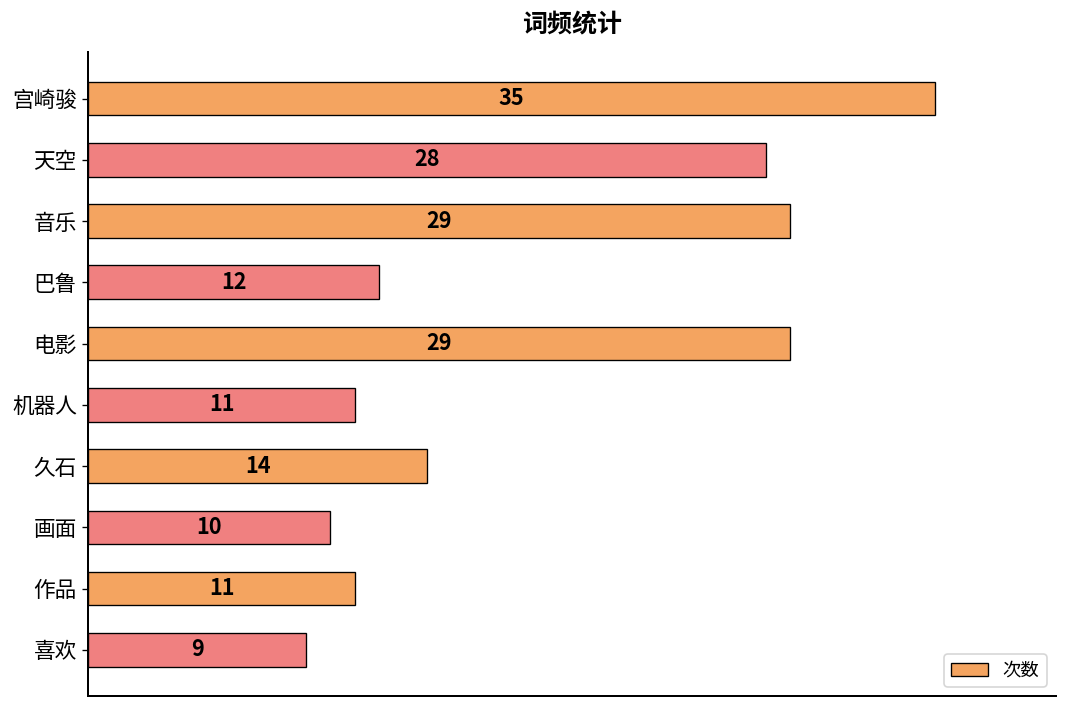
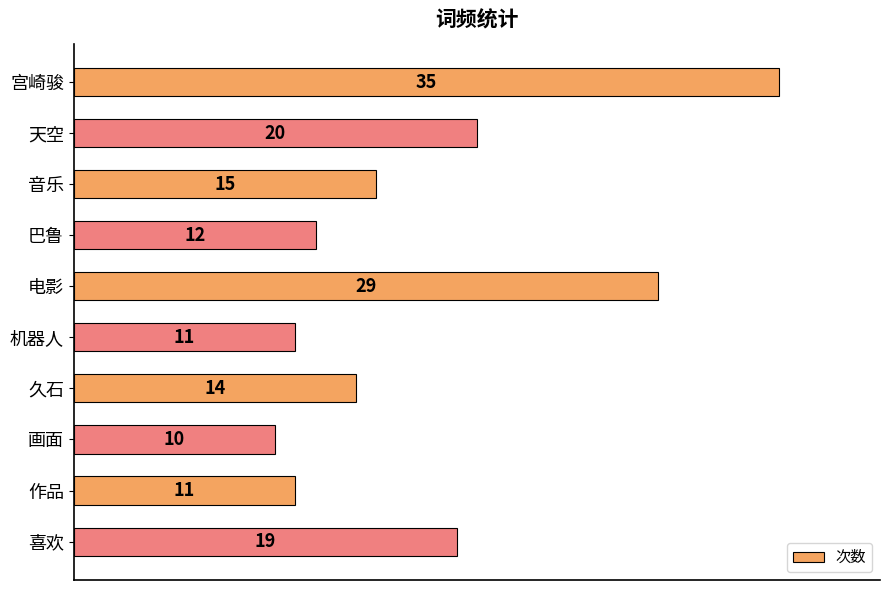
  {
    "宫崎骏": 35,
-   "天空": 28,
-   "音乐": 29,
+   "天空": 20,
+   "音乐": 15,
    "巴鲁": 12,
    "电影": 29,
    "机器人": 11,
    "久石": 14,
    "画面": 10,
    "作品": 11,
-   "喜欢": 9
+   "喜欢": 19
  }
